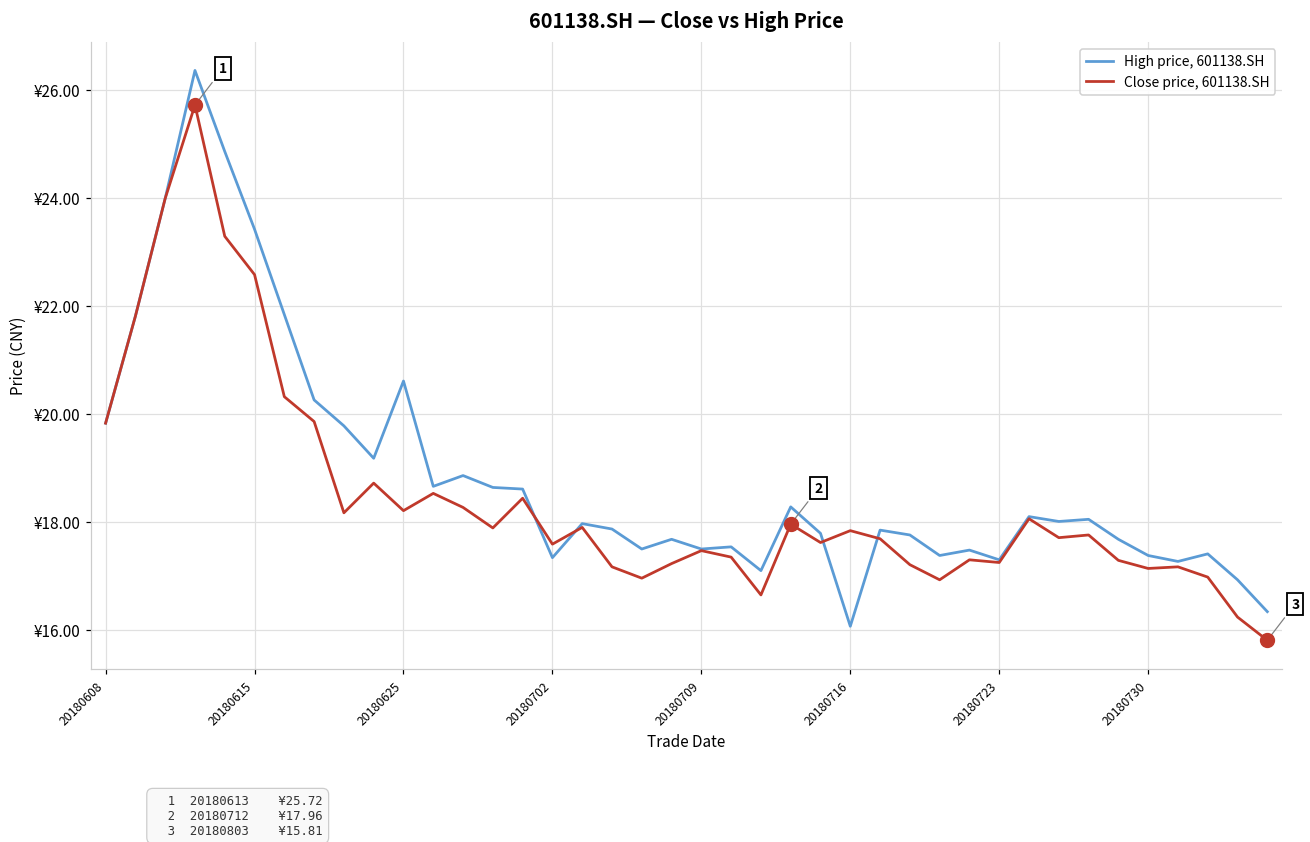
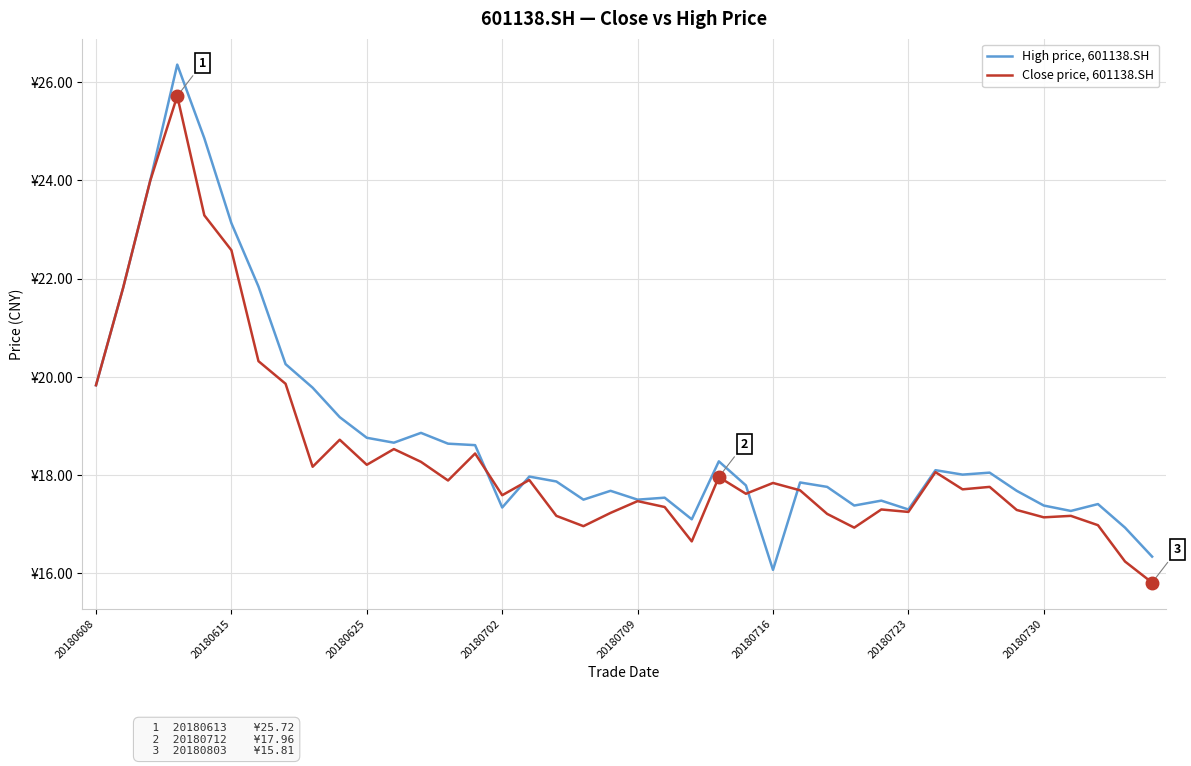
  {
    "High price, 601138.SH": {
-     "20180615": "¥23.4",
-     "20180625": "¥20.6",
+     "20180615": "¥23.1",
+     "20180625": "¥18.8",
      "20180702": "¥17.3",
      "20180716": "¥16.1",
      "20180730": "¥17.4"
    }
  }
